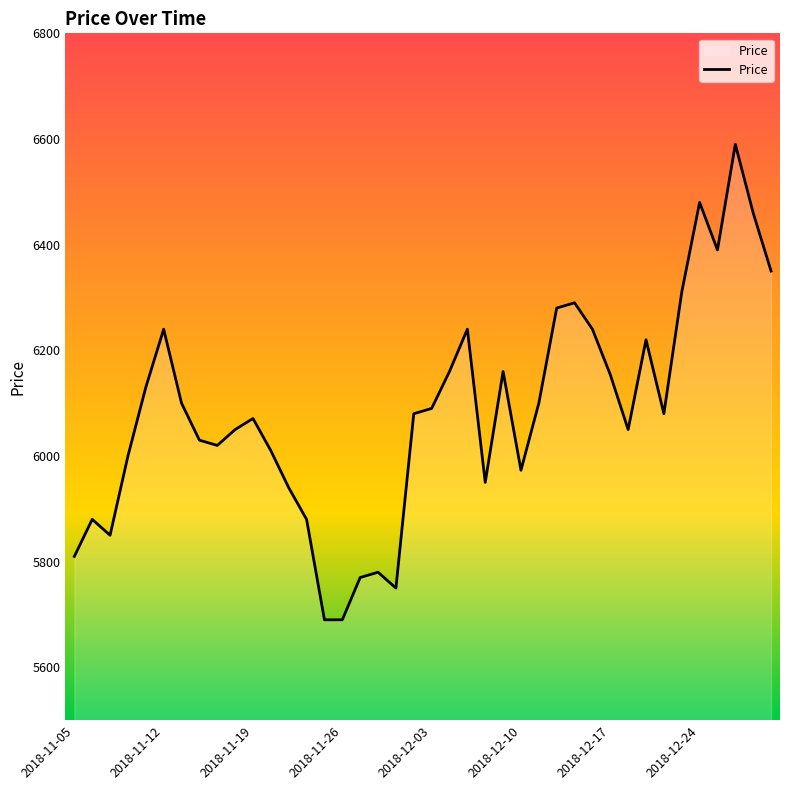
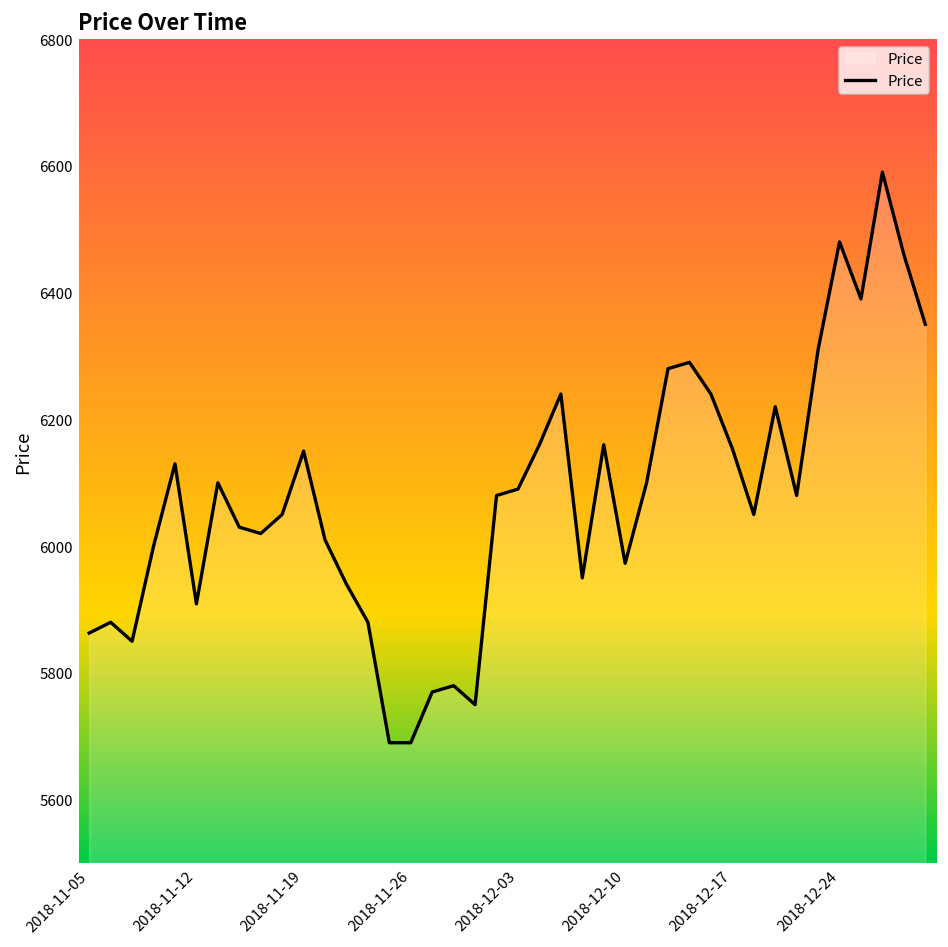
  {
-   "2018-11-05": 5810,
-   "2018-11-12": 6240,
-   "2018-11-19": 6070,
+   "2018-11-05": 5860,
+   "2018-11-12": 5910,
+   "2018-11-19": 6150,
    "2018-11-26": 5690,
    "2018-12-03": 6090,
    "2018-12-10": 5970,
    "2018-12-17": 6150,
    "2018-12-24": 6480
  }
